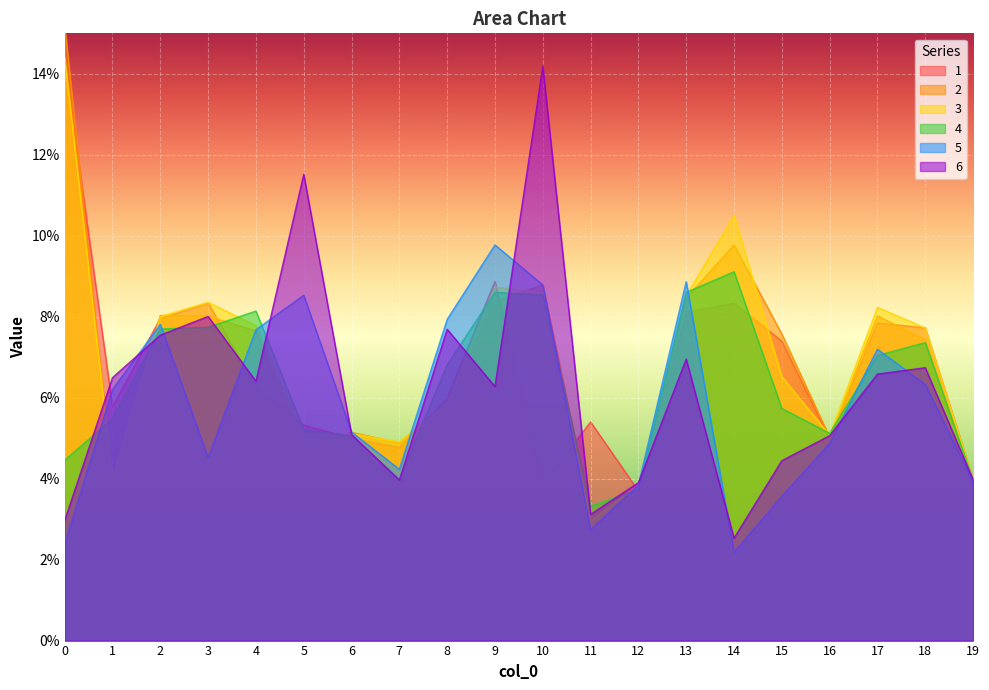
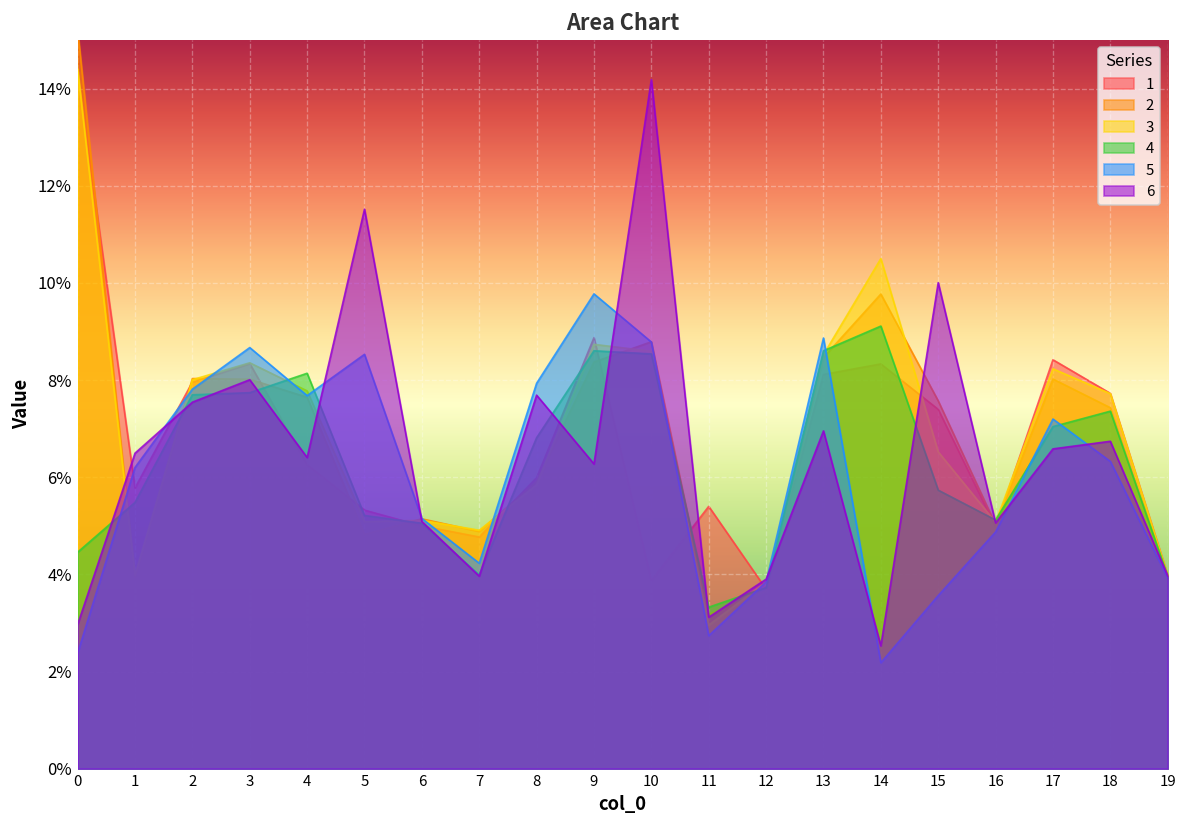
  {
    "1": {
      "0": "14.3%",
      "1": "5.8%",
      "4": "6.3%",
      "5": "5.3%",
      "7": "4.8%",
      "8": "6.0%",
      "9": "8.9%",
      "10": "3.9%",
      "11": "5.4%",
      "13": "8.1%",
      "14": "8.3%",
      "15": "7.4%",
-     "17": "7.8%"
+     "17": "8.4%"
    },
    "2": {
      "5": "4.8%",
      "8": "5.9%",
      "9": "8.4%",
      "14": "9.8%",
      "15": "7.6%",
      "17": "8.0%",
      "18": "7.4%"
    },
    "3": {
      "0": "14.4%",
      "4": "7.8%",
      "5": "5.1%",
      "8": "5.8%",
      "9": "8.7%",
      "11": "3.0%",
      "14": "10.5%",
      "15": "6.5%",
      "17": "8.2%"
    },
    "4": {
      "0": "4.5%",
      "1": "5.5%",
      "2": "7.7%",
      "3": "7.7%",
      "4": "8.1%",
      "5": "5.2%",
      "8": "6.8%",
      "9": "8.6%",
      "11": "3.3%",
      "13": "8.6%",
      "14": "9.1%",
      "15": "5.7%",
      "17": "7.0%",
      "18": "7.4%"
    },
    "5": {
      "0": "2.4%",
      "1": "6.2%",
      "2": "7.8%",
-     "3": "4.5%",
+     "3": "8.7%",
      "5": "8.5%",
      "7": "4.2%",
      "8": "7.9%",
      "9": "9.8%",
      "11": "2.7%",
      "13": "8.9%",
      "14": "2.2%",
      "15": "3.6%",
      "16": "4.9%",
      "17": "7.2%",
      "18": "6.3%"
    },
    "6": {
      "0": "3.0%",
      "1": "6.5%",
      "2": "7.5%",
      "4": "6.4%",
      "5": "11.5%",
      "8": "7.7%",
      "9": "6.3%",
      "10": "14.2%",
      "13": "7.0%",
      "14": "2.5%",
-     "15": "4.4%",
+     "15": "10.0%",
      "17": "6.6%",
      "18": "6.7%"
    }
  }
